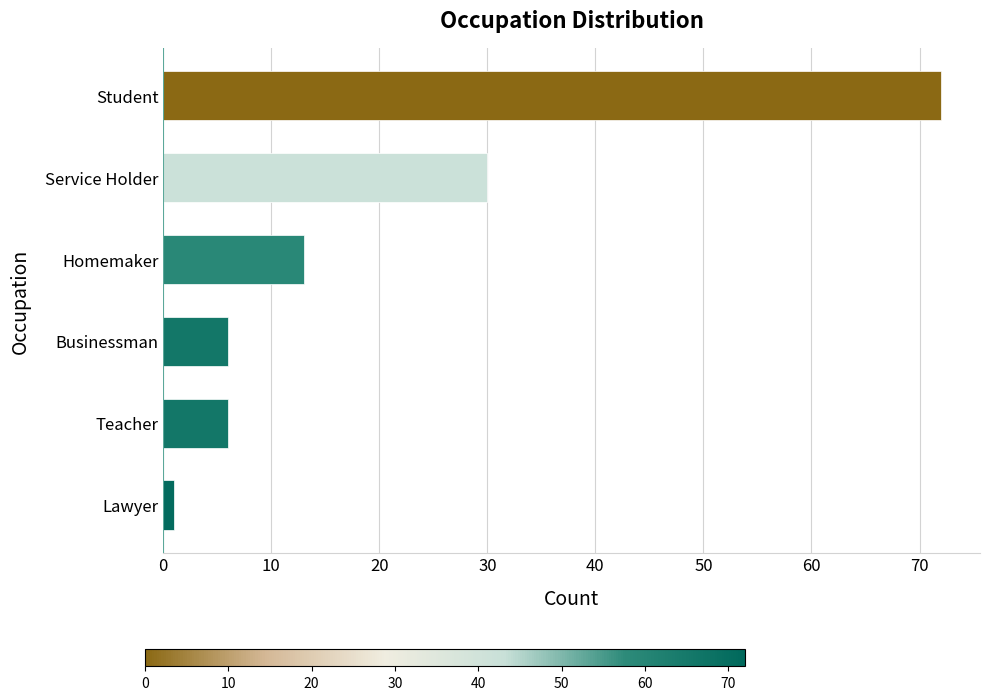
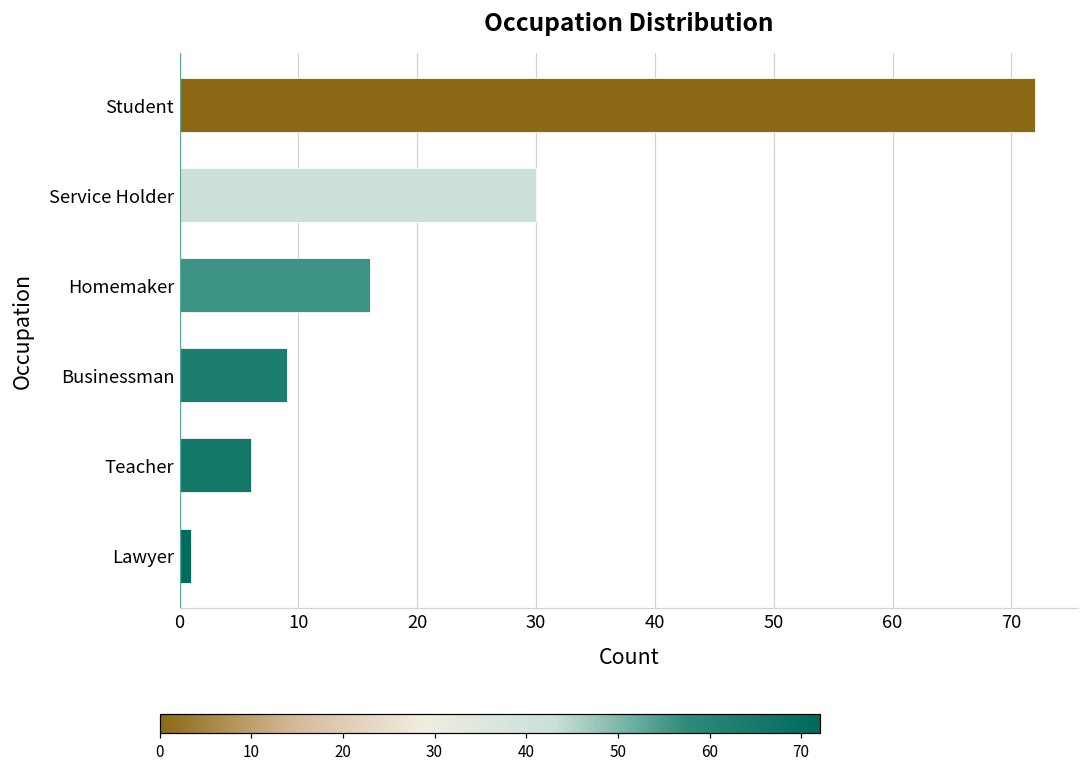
  {
    "Student": 72,
    "Service Holder": 30,
-   "Homemaker": 13,
-   "Businessman": 6,
+   "Homemaker": 16,
+   "Businessman": 9,
    "Teacher": 6,
    "Lawyer": 1
  }
